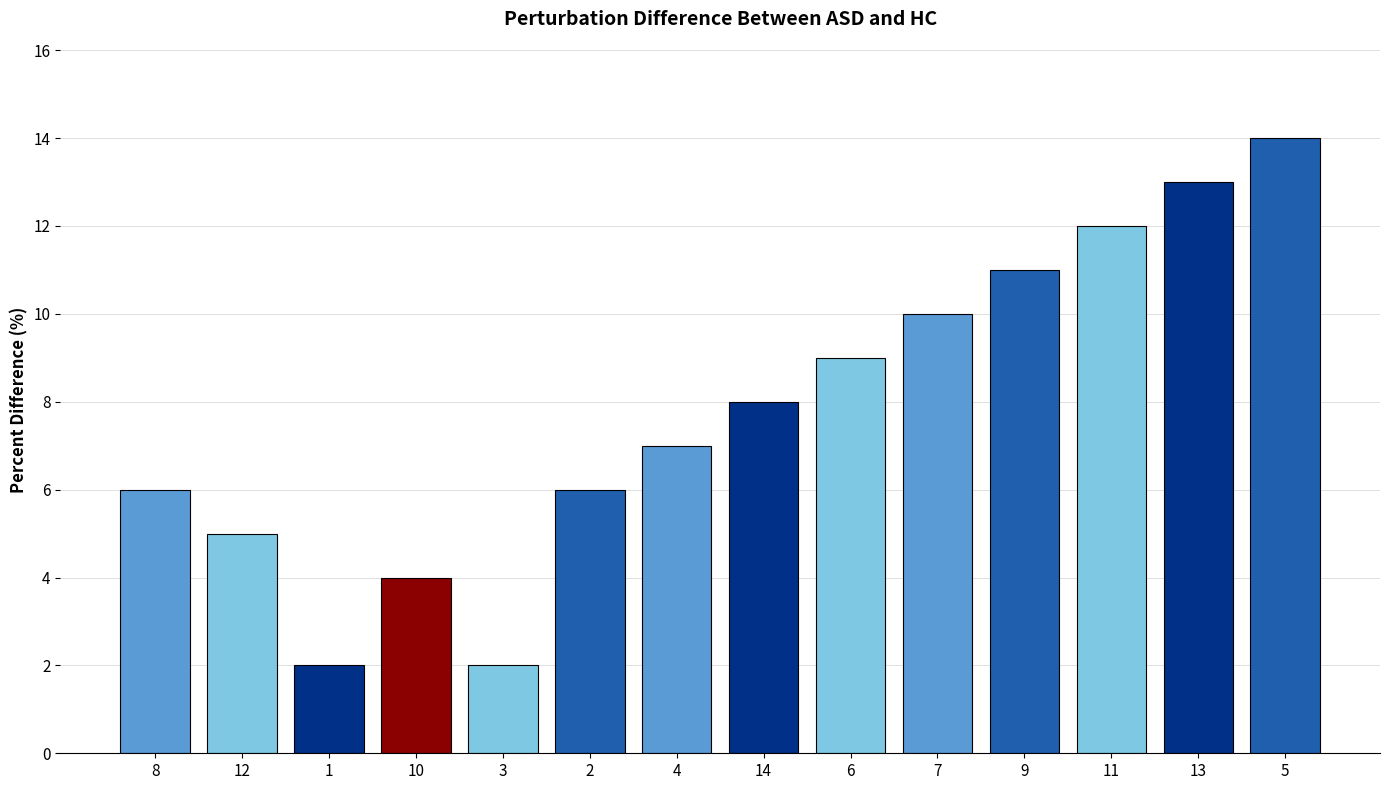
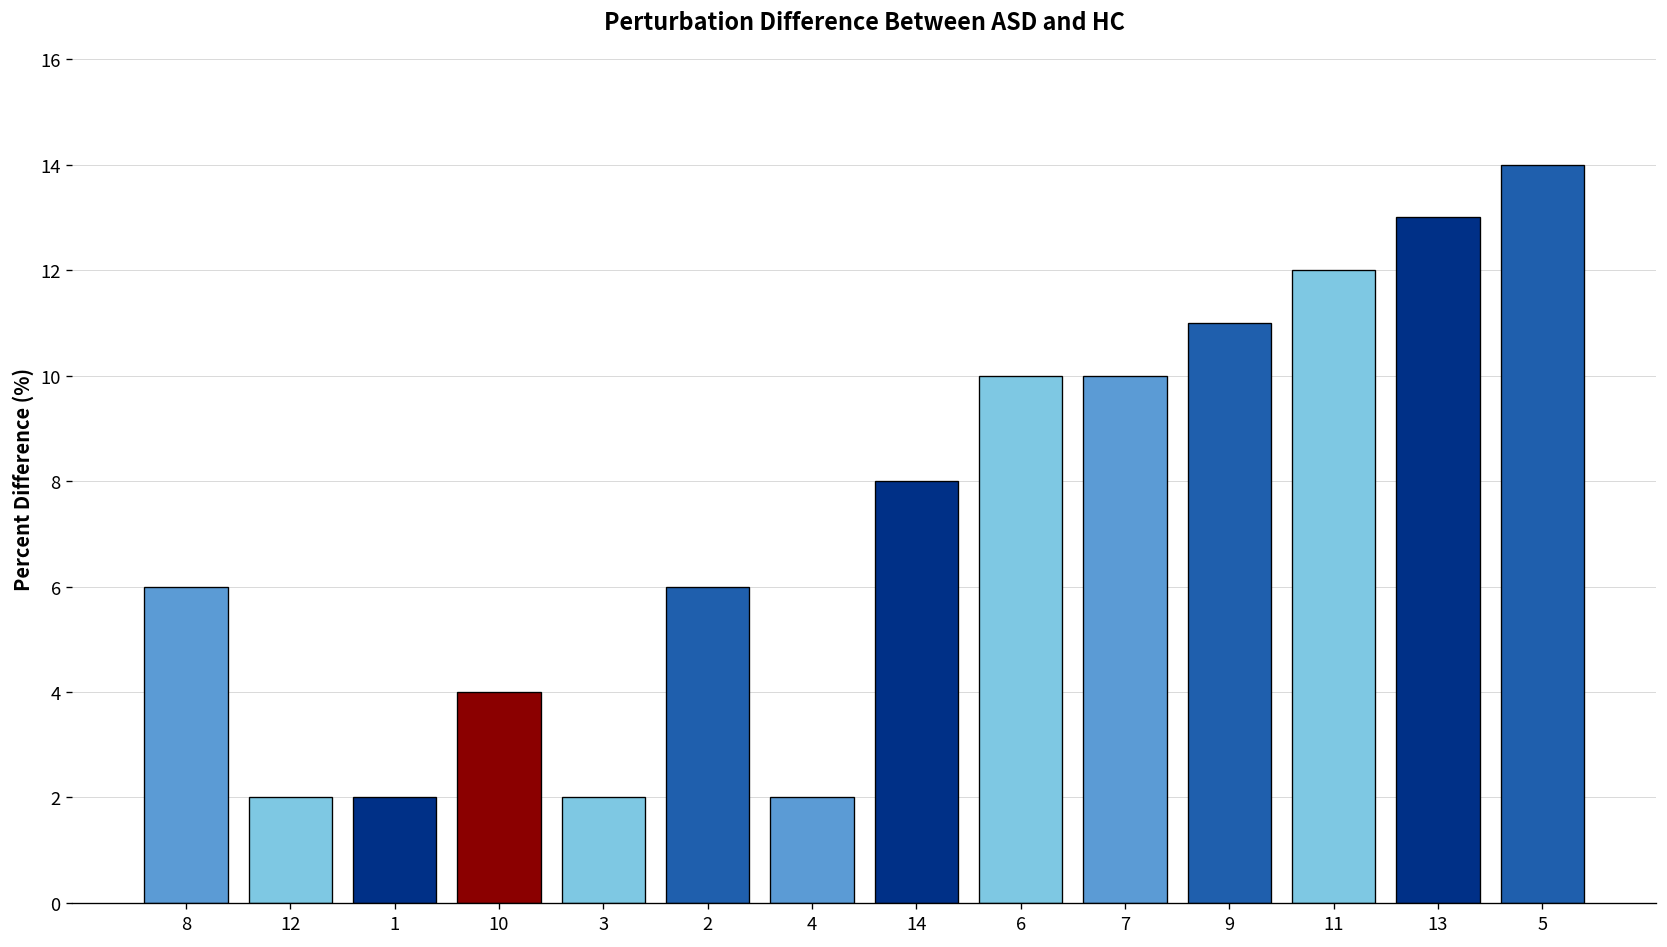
  {
    "8": 6,
-   "12": 5,
+   "12": 2,
    "1": 2,
    "10": 4,
    "3": 2,
    "2": 6,
-   "4": 7,
+   "4": 2,
    "14": 8,
-   "6": 9,
+   "6": 10,
    "7": 10,
    "9": 11,
    "11": 12,
    "13": 13,
    "5": 14
  }
